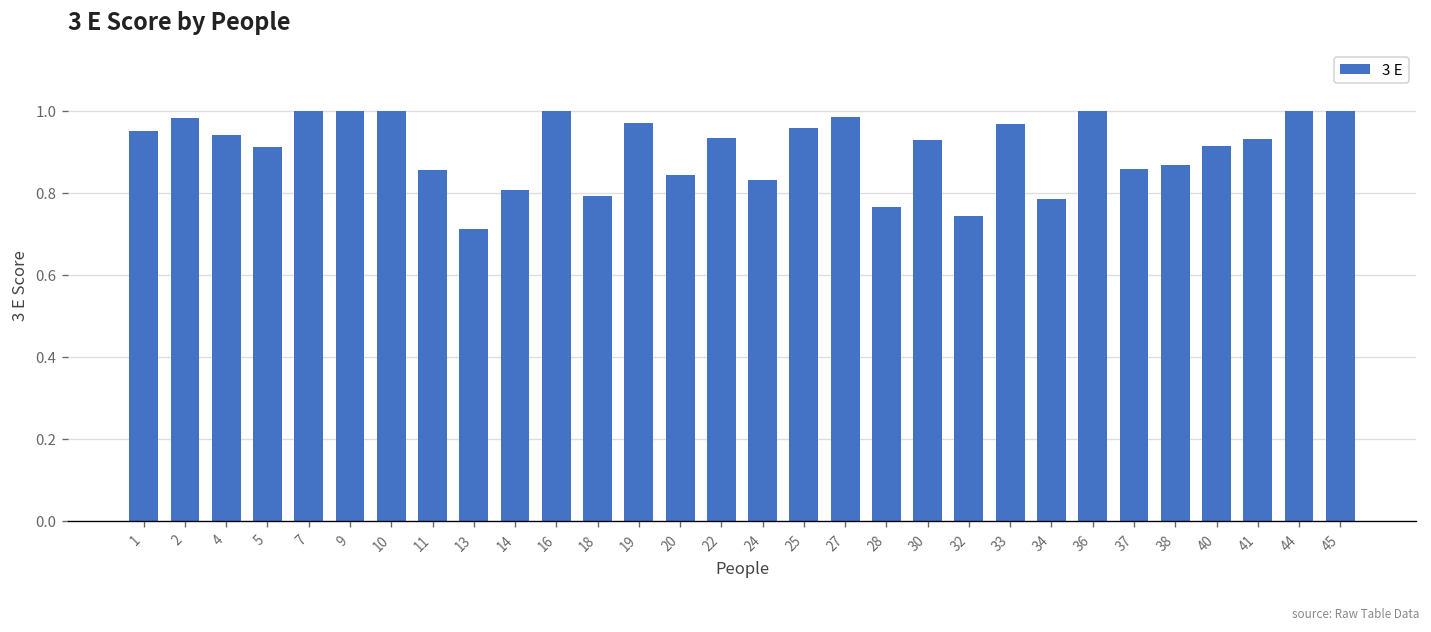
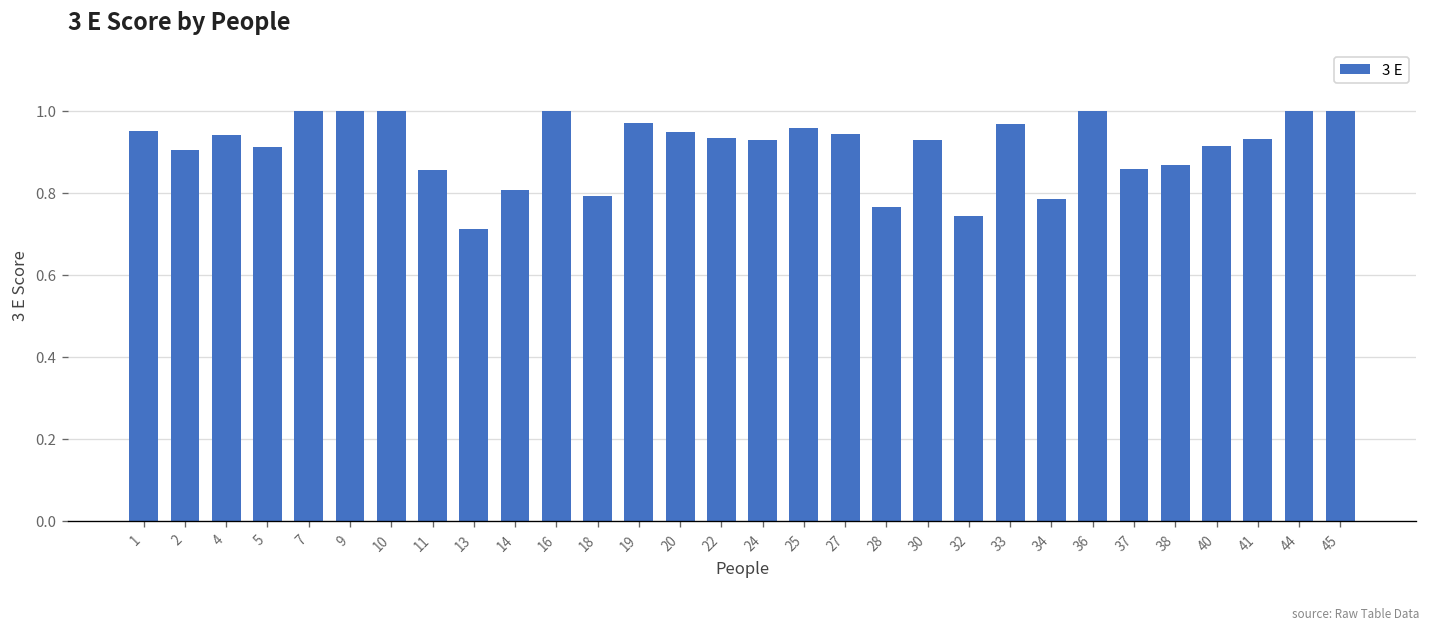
  {
    "1": 0.95,
-   "2": 0.98,
+   "2": 0.90,
    "4": 0.94,
    "5": 0.91,
    "7": 1.00,
    "9": 1.00,
    "10": 1.00,
    "11": 0.86,
    "13": 0.71,
    "14": 0.81,
    "16": 1.00,
    "18": 0.79,
    "19": 0.97,
-   "20": 0.84,
+   "20": 0.95,
    "22": 0.93,
-   "24": 0.83,
+   "24": 0.93,
    "25": 0.96,
-   "27": 0.99,
+   "27": 0.94,
    "28": 0.77,
    "30": 0.93,
    "32": 0.74,
    "33": 0.97,
    "34": 0.78,
    "36": 1.00,
    "37": 0.86,
    "38": 0.87,
    "40": 0.91,
    "41": 0.93,
    "44": 1.00,
    "45": 1.00
  }
